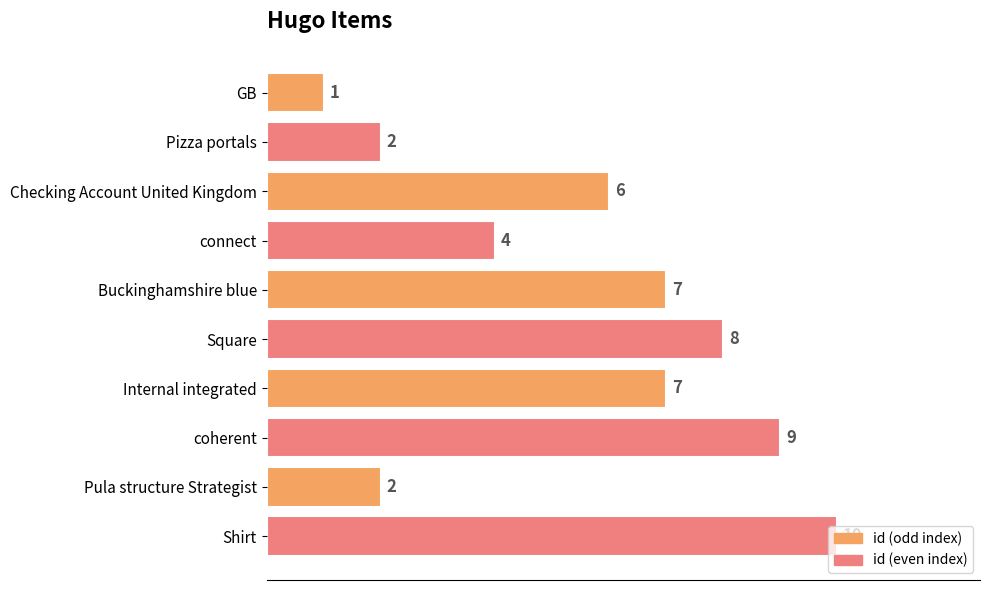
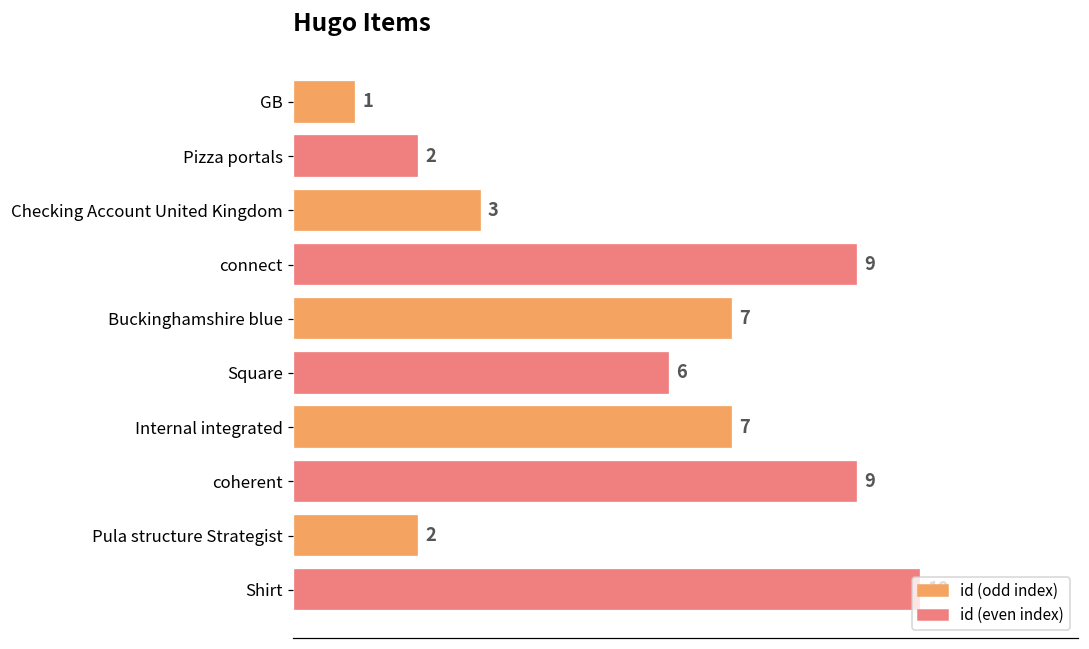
  {
    "GB": 1,
    "Pizza portals": 2,
-   "Checking Account United Kingdom": 6,
-   "connect": 4,
+   "Checking Account United Kingdom": 3,
+   "connect": 9,
    "Buckinghamshire blue": 7,
-   "Square": 8,
+   "Square": 6,
    "Internal integrated": 7,
    "coherent": 9,
    "Pula structure Strategist": 2
  }
